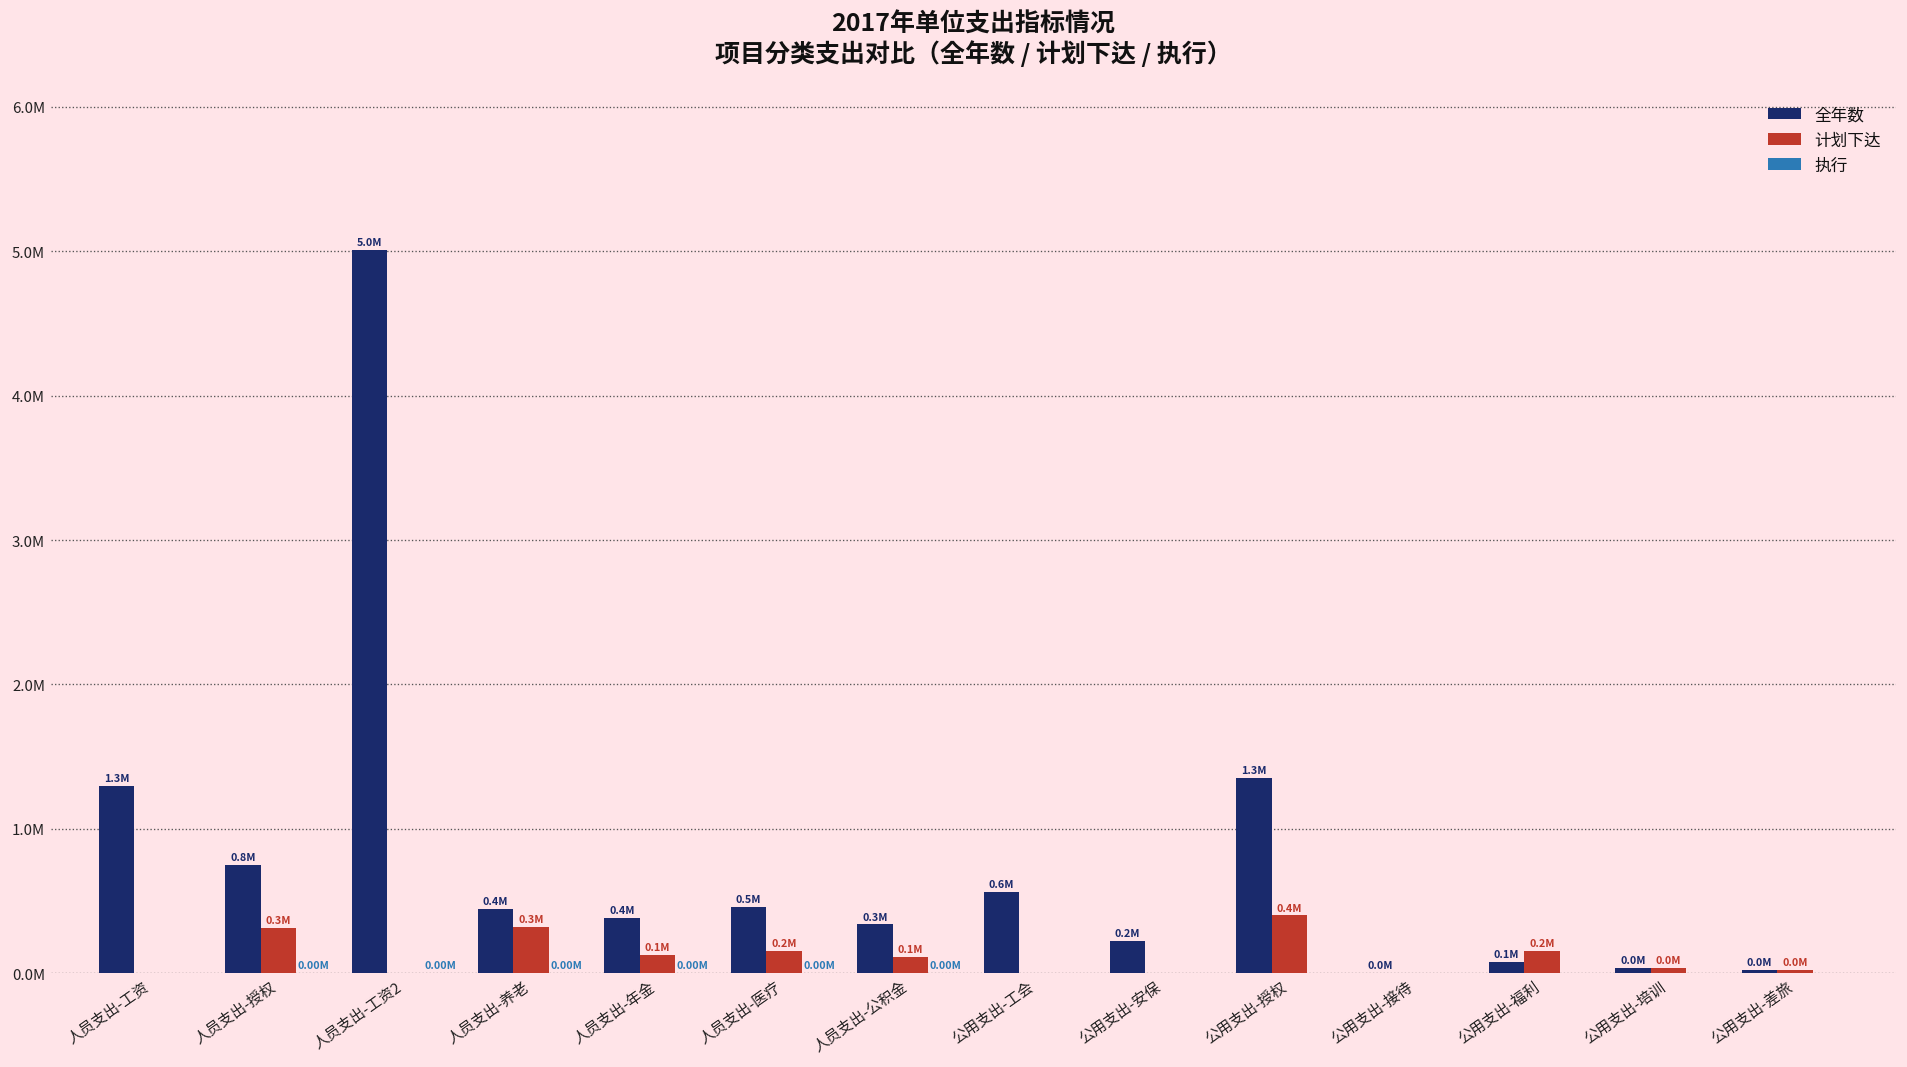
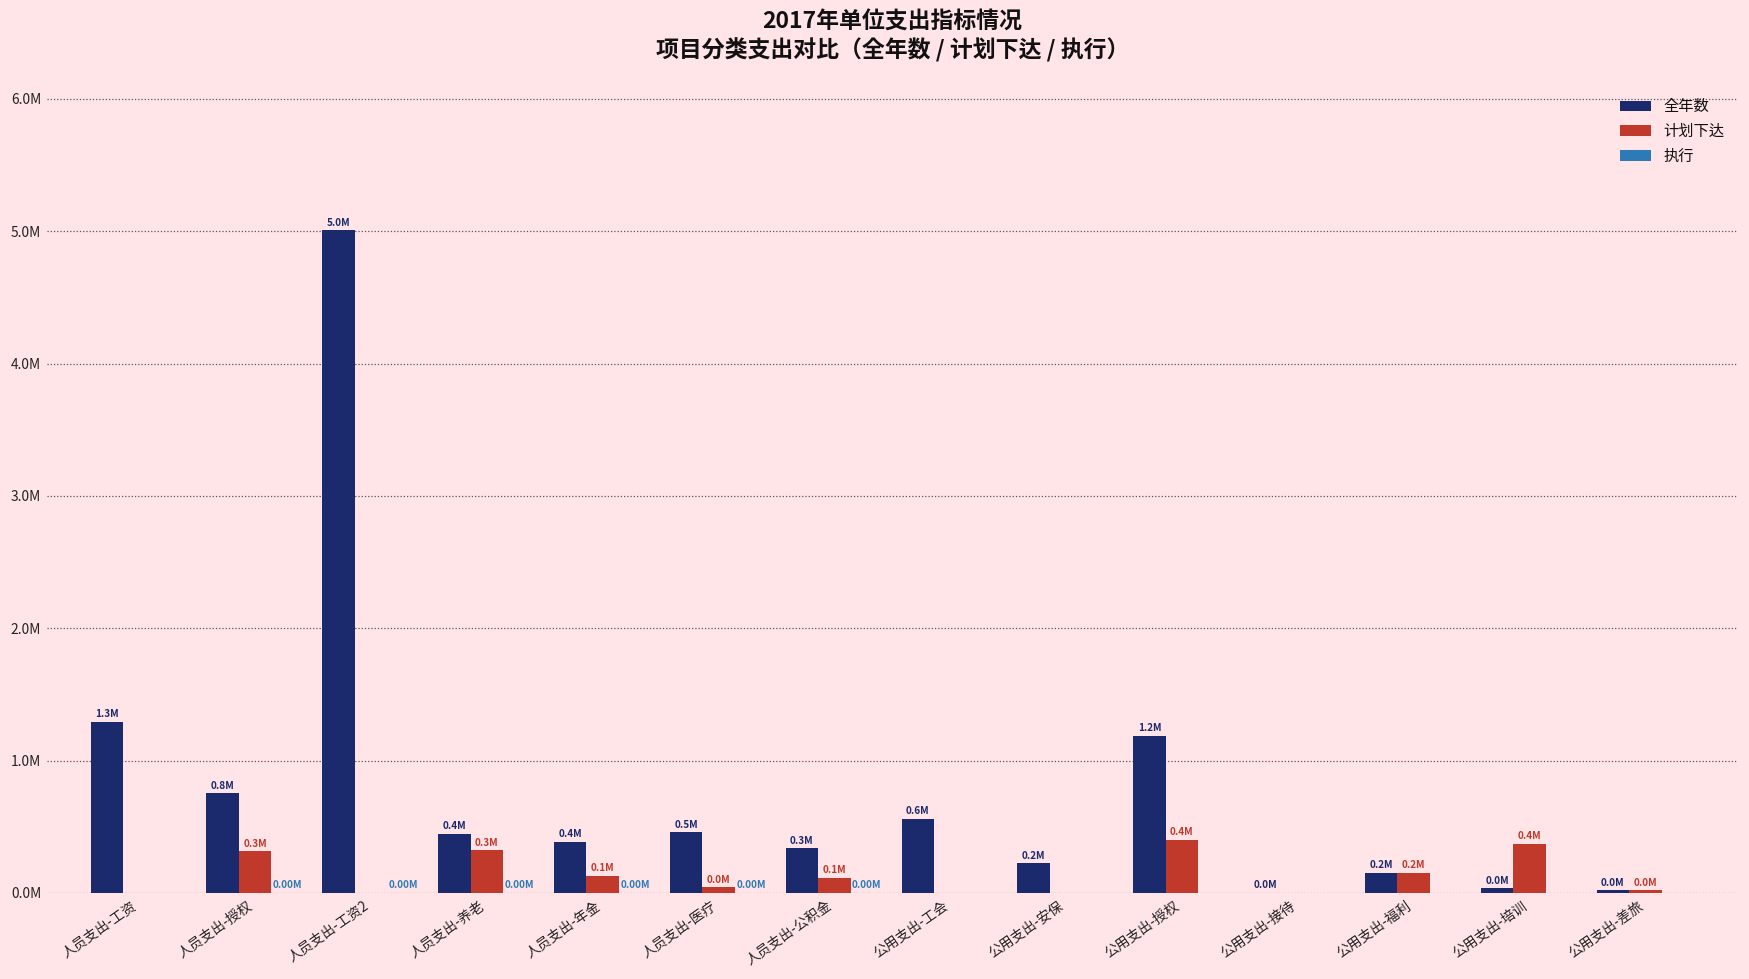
  {
    "全年数": {
      "人员支出-工资": "1.3M",
      "人员支出-授权": "0.8M",
      "人员支出-工资2": "5.0M",
      "人员支出-养老": "0.4M",
      "人员支出-年金": "0.4M",
      "人员支出-医疗": "0.5M",
      "人员支出-公积金": "0.3M",
      "公用支出-工会": "0.6M",
      "公用支出-安保": "0.2M",
-     "公用支出-授权": "1.3M",
+     "公用支出-授权": "1.2M",
      "公用支出-接待": "0.0M",
-     "公用支出-福利": "0.1M",
+     "公用支出-福利": "0.2M",
      "公用支出-培训": "0.0M",
      "公用支出-差旅": "0.0M"
    },
    "计划下达": {
      "人员支出-授权": "0.3M",
      "人员支出-养老": "0.3M",
      "人员支出-年金": "0.1M",
-     "人员支出-医疗": "0.2M",
+     "人员支出-医疗": "0.0M",
      "人员支出-公积金": "0.1M",
      "公用支出-授权": "0.4M",
      "公用支出-福利": "0.2M",
-     "公用支出-培训": "0.0M",
+     "公用支出-培训": "0.4M",
      "公用支出-差旅": "0.0M"
    },
    "执行": {
      "人员支出-授权": "0.00M",
      "人员支出-工资2": "0.00M",
      "人员支出-养老": "0.00M",
      "人员支出-年金": "0.00M",
      "人员支出-医疗": "0.00M",
      "人员支出-公积金": "0.00M"
    }
  }
